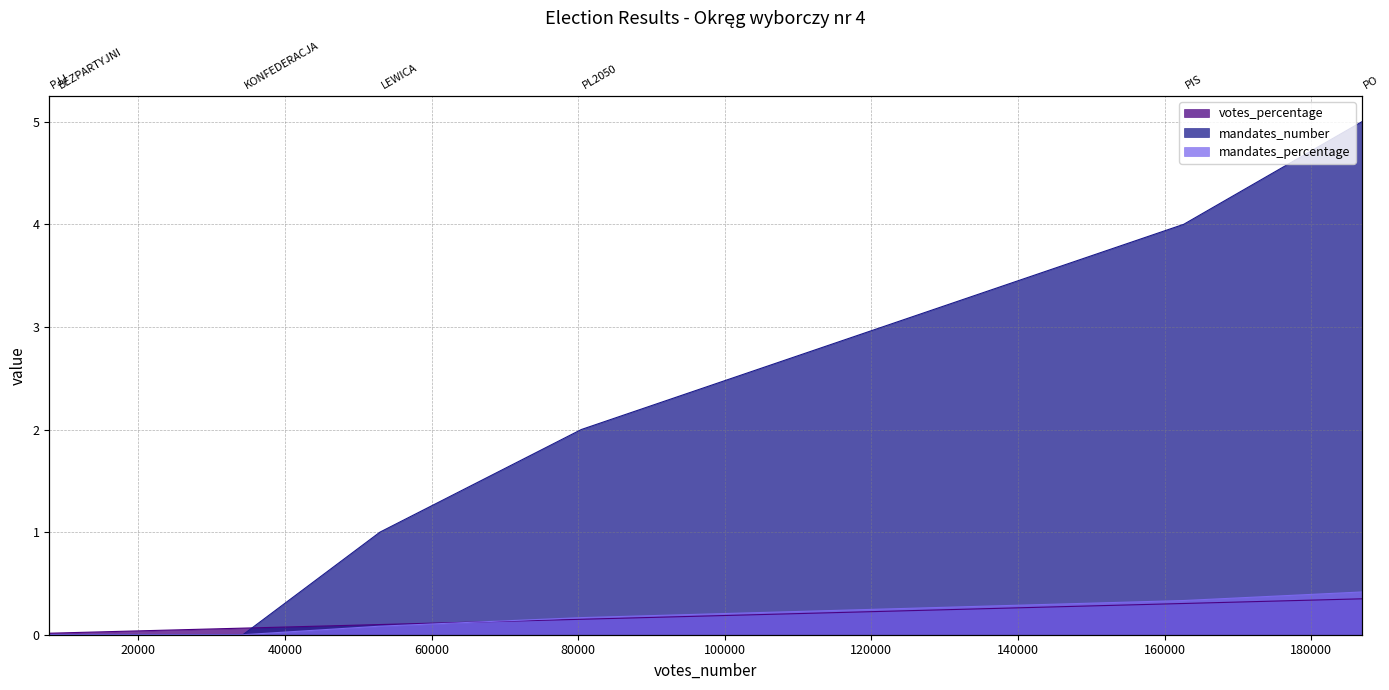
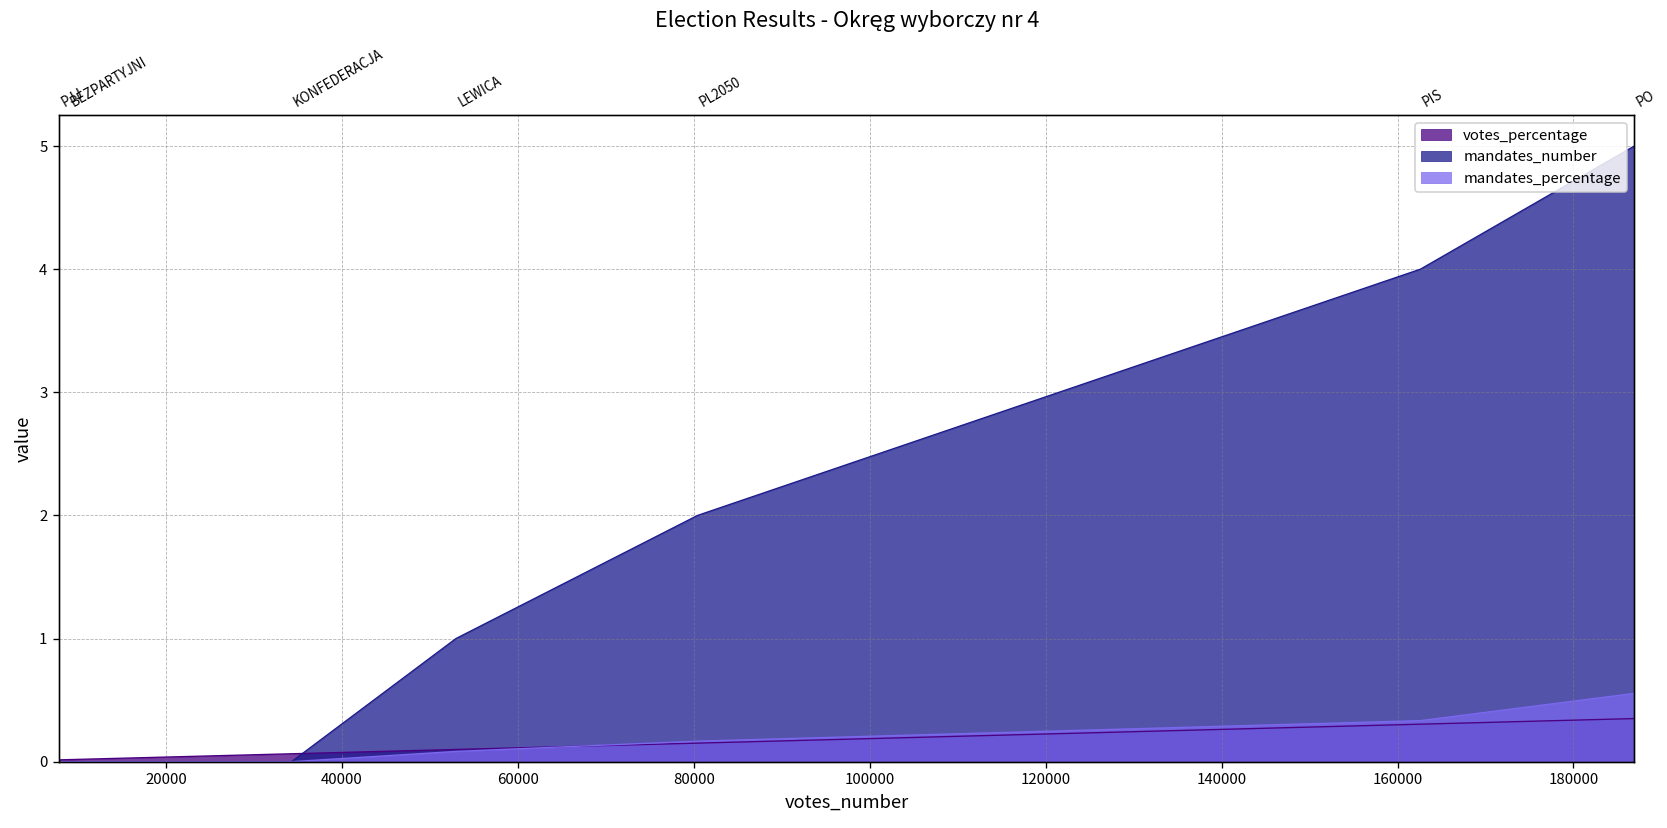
  {
    "mandates_percentage": {
      "PIS": 0.33,
-     "PO": 0.42
+     "PO": 0.55
    }
  }
